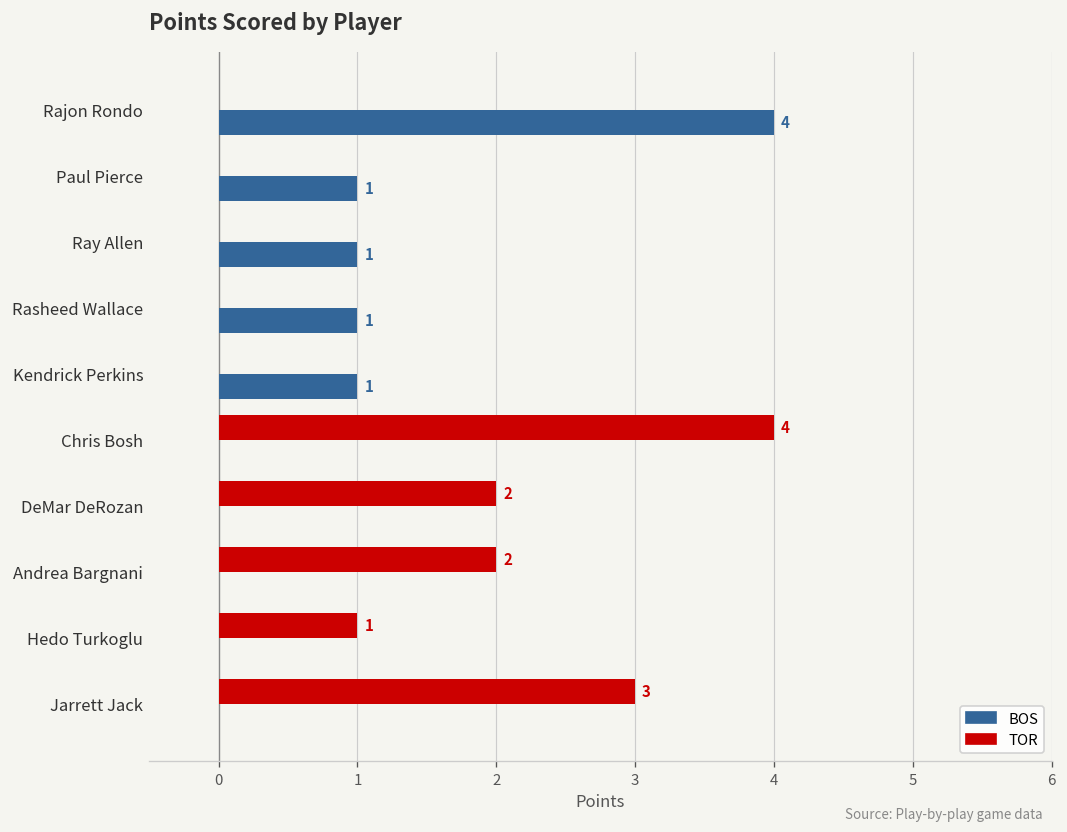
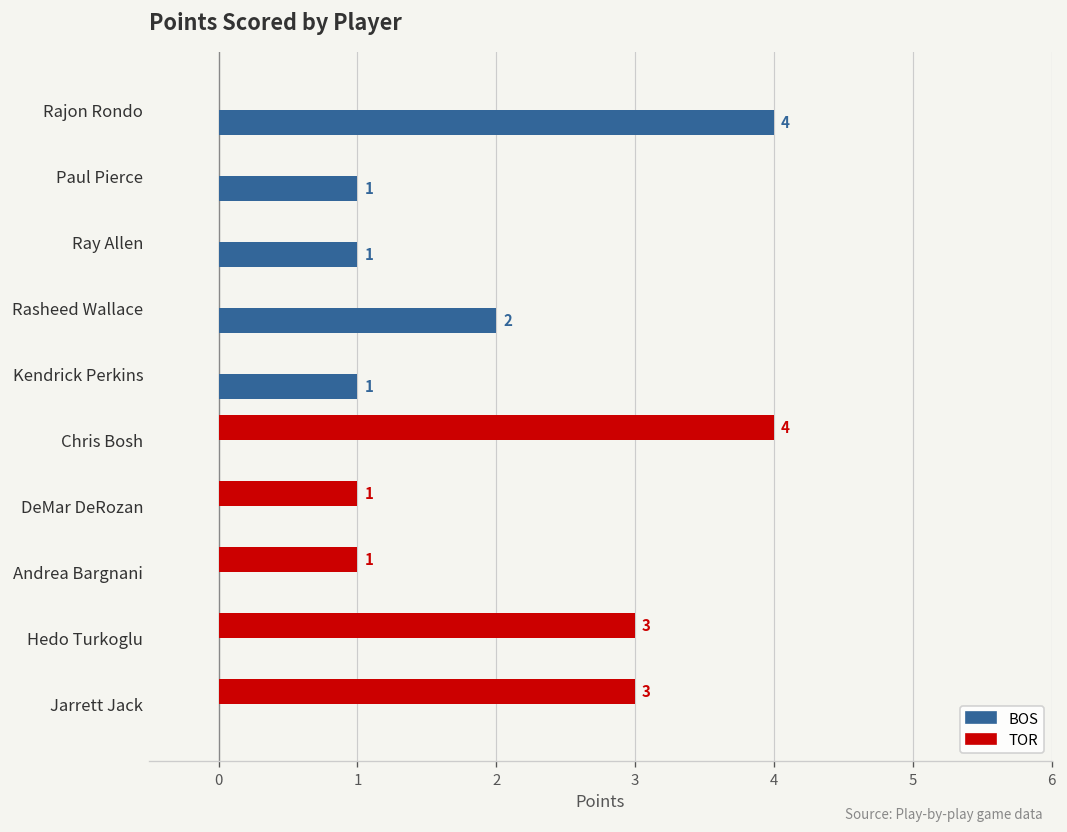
  {
    "BOS": {
      "Rajon Rondo": 4,
      "Paul Pierce": 1,
      "Ray Allen": 1,
-     "Rasheed Wallace": 1,
+     "Rasheed Wallace": 2,
      "Kendrick Perkins": 1
    },
    "TOR": {
      "Chris Bosh": 4,
-     "DeMar DeRozan": 2,
-     "Andrea Bargnani": 2,
-     "Hedo Turkoglu": 1,
+     "DeMar DeRozan": 1,
+     "Andrea Bargnani": 1,
+     "Hedo Turkoglu": 3,
      "Jarrett Jack": 3
    }
  }
